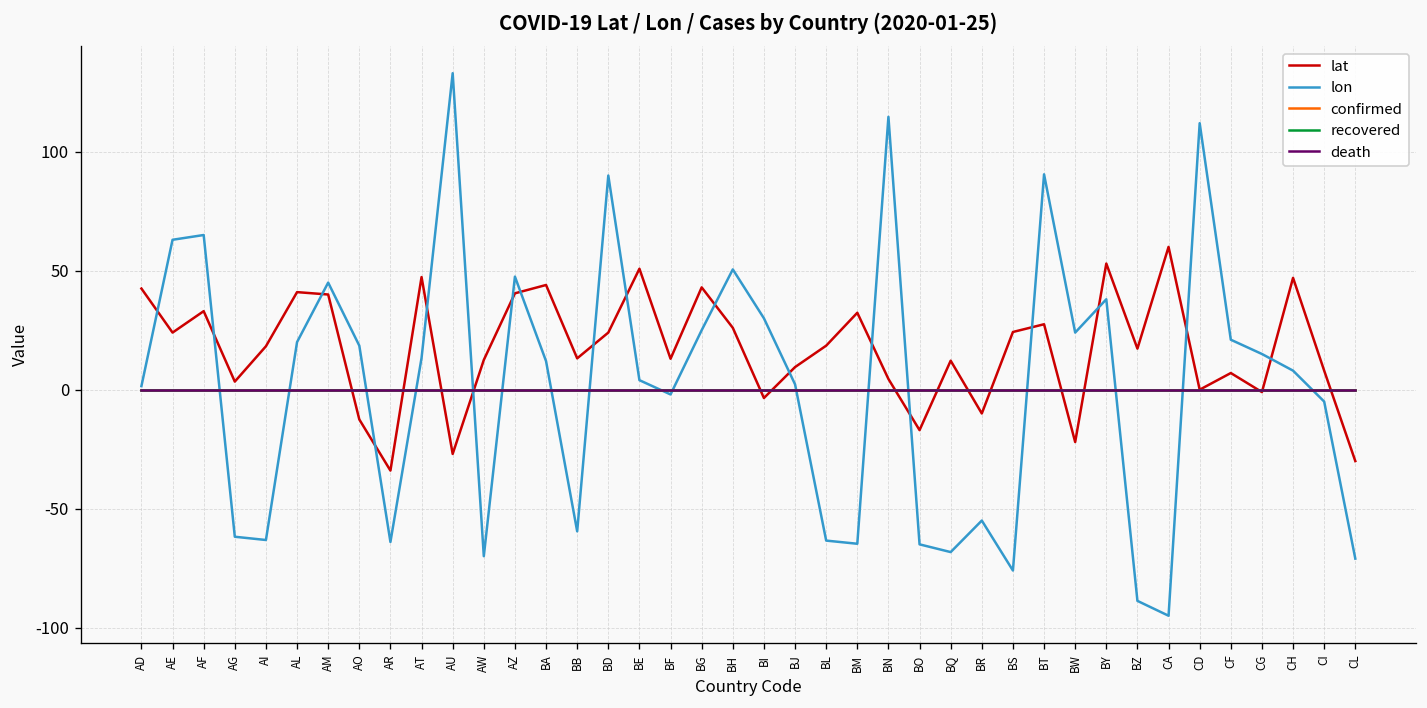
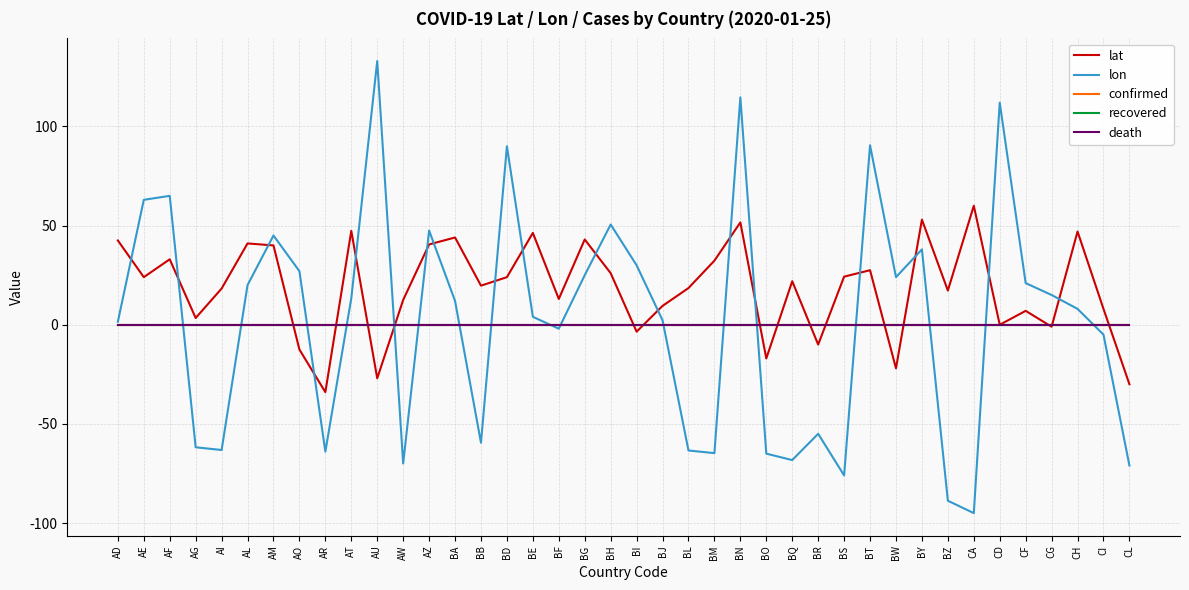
  {
    "lat": {
      "AD": 43,
      "AE": 24,
      "AF": 33,
      "AG": 3,
      "AI": 18,
      "AL": 41,
      "AM": 40,
      "AO": -13,
      "AR": -34,
      "AT": 47,
      "AU": -27,
      "AW": 13,
      "AZ": 41,
      "BA": 44,
-     "BB": 13,
+     "BB": 20,
      "BD": 24,
-     "BE": 51,
+     "BE": 46,
      "BF": 13,
      "BG": 43,
      "BH": 26,
      "BI": -4,
      "BJ": 10,
      "BL": 19,
      "BM": 32,
-     "BN": 5,
+     "BN": 52,
      "BO": -17,
-     "BQ": 12,
+     "BQ": 22,
      "BR": -10,
      "BS": 24,
      "BT": 28,
      "BW": -22,
      "BY": 53,
      "BZ": 17,
      "CA": 60,
      "CF": 7,
      "CH": 47,
      "CI": 8,
      "CL": -30
    },
    "lon": {
      "AD": 2,
      "AE": 63,
      "AF": 65,
      "AG": -62,
      "AI": -63,
      "AL": 20,
      "AM": 45,
-     "AO": 19,
+     "AO": 27,
      "AR": -64,
      "AT": 13,
      "AU": 133,
      "AW": -70,
      "AZ": 48,
      "BA": 12,
      "BB": -60,
      "BD": 90,
      "BE": 4,
      "BF": -2,
      "BG": 25,
      "BH": 51,
      "BI": 30,
      "BJ": 2,
      "BL": -63,
      "BM": -65,
      "BN": 115,
      "BO": -65,
      "BQ": -68,
      "BR": -55,
      "BS": -76,
      "BT": 91,
      "BW": 24,
      "BY": 38,
      "BZ": -89,
      "CA": -95,
      "CD": 112,
      "CF": 21,
      "CG": 15,
      "CH": 8,
      "CI": -5,
      "CL": -71
    },
    "death": {
      "AD": 0,
      "AE": 0,
      "AF": 0,
      "AG": 0,
      "AI": 0,
      "AL": 0,
      "AM": 0,
      "AO": 0,
      "AR": 0,
      "AT": 0,
      "AU": 0,
      "AW": 0,
      "AZ": 0,
      "BA": 0,
      "BB": 0,
      "BD": 0,
      "BE": 0,
      "BF": 0,
      "BG": 0,
      "BH": 0,
      "BI": 0,
      "BJ": 0,
      "BL": 0,
      "BM": 0,
      "BN": 0,
      "BO": 0,
      "BQ": 0,
      "BR": 0,
      "BS": 0,
      "BT": 0,
      "BW": 0,
      "BY": 0,
      "BZ": 0,
      "CA": 0,
      "CF": 0,
      "CH": 0,
      "CI": 0,
      "CL": 0
    }
  }
